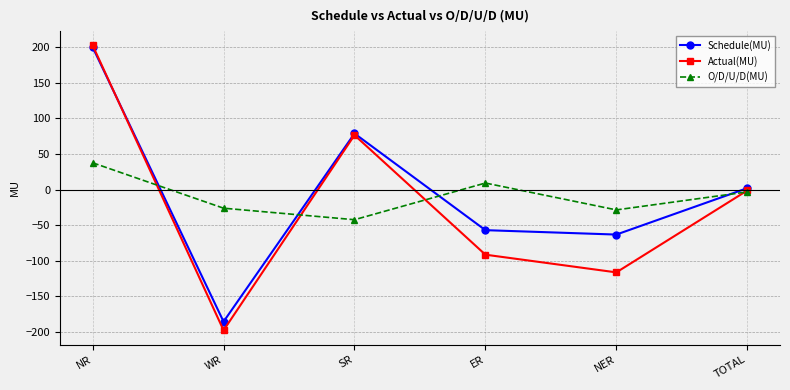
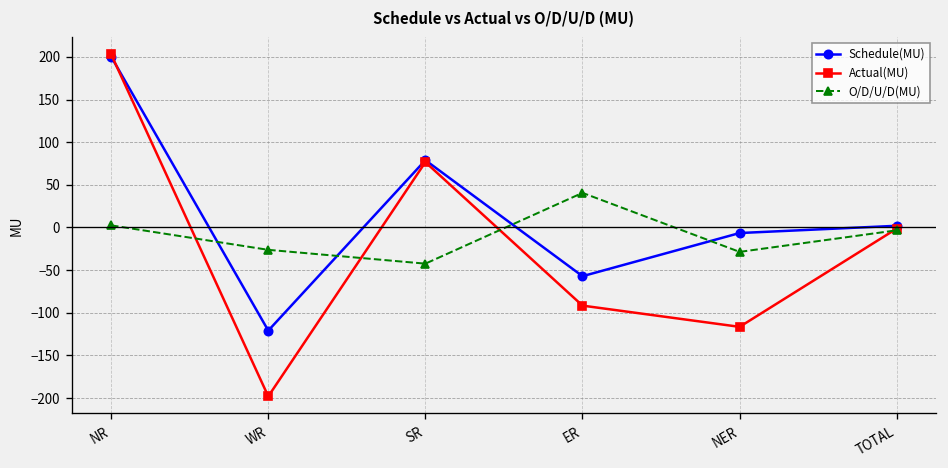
  {
    "Schedule(MU)": {
-     "WR": -190,
+     "WR": -120,
      "ER": -60,
-     "NER": -60
+     "NER": -10
    },
    "Actual(MU)": {
      "WR": -200,
      "ER": -90,
      "NER": -120
    },
    "O/D/U/D(MU)": {
-     "NR": 40,
+     "NR": 0,
      "WR": -30,
      "SR": -40,
-     "ER": 10,
+     "ER": 40,
      "NER": -30
    }
  }
